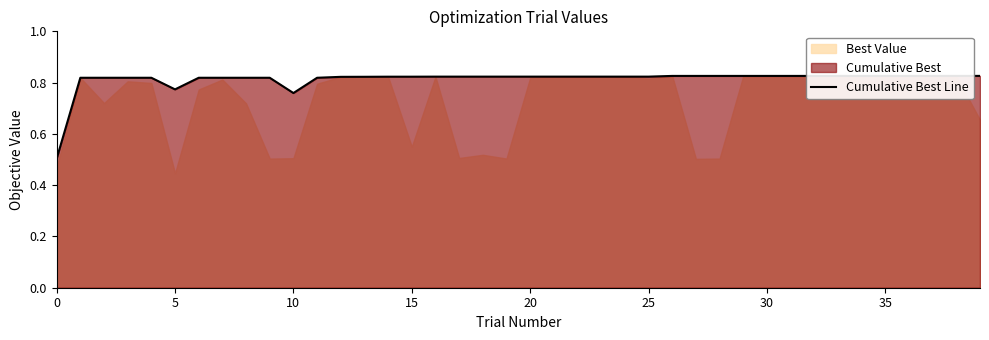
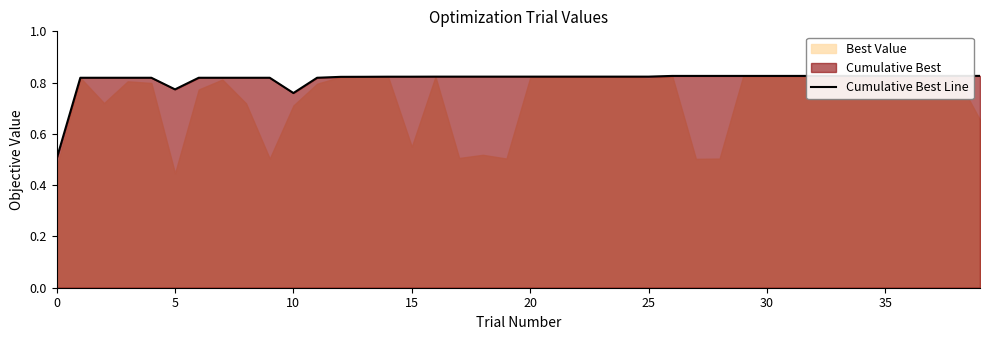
  {
    "Best Value": {
      "0": 0.47,
      "5": 0.45,
-     "10": 0.51,
+     "10": 0.71,
      "15": 0.55
    },
    "Cumulative Best": {
      "0": 0.50,
      "5": 0.77,
      "10": 0.76,
      "15": 0.82
    }
  }
